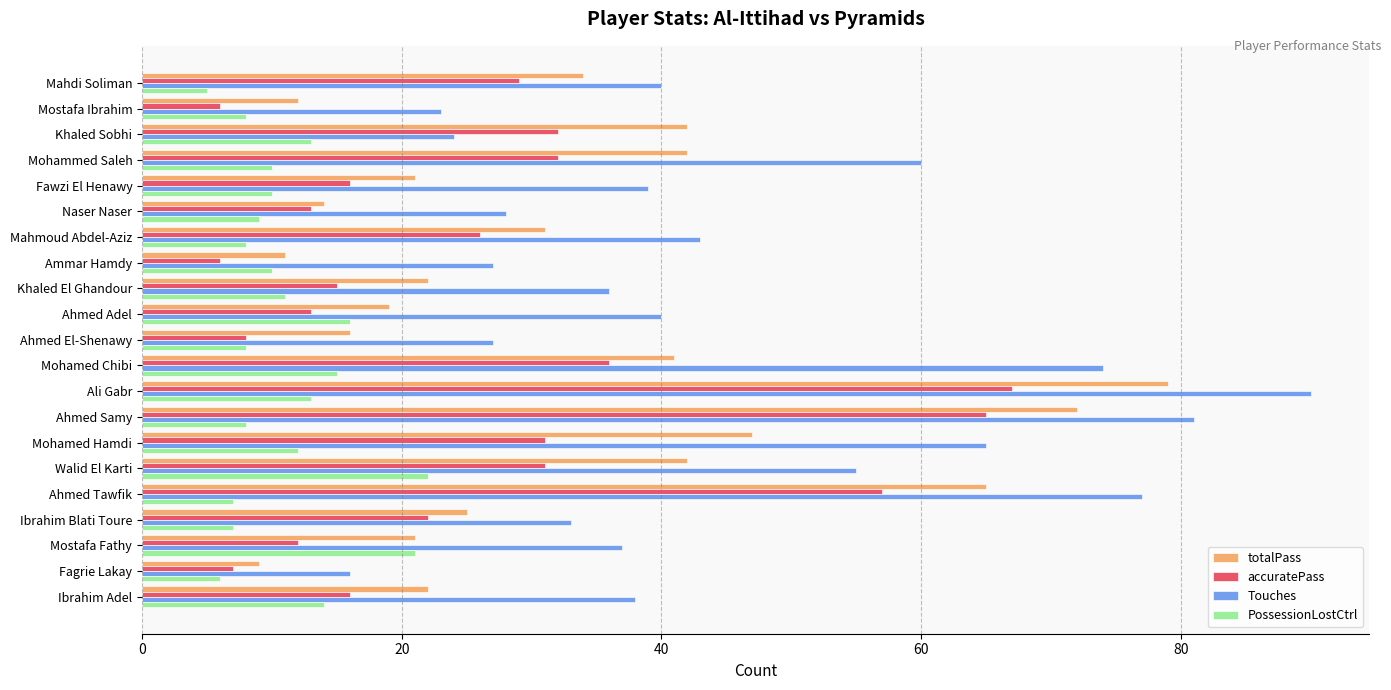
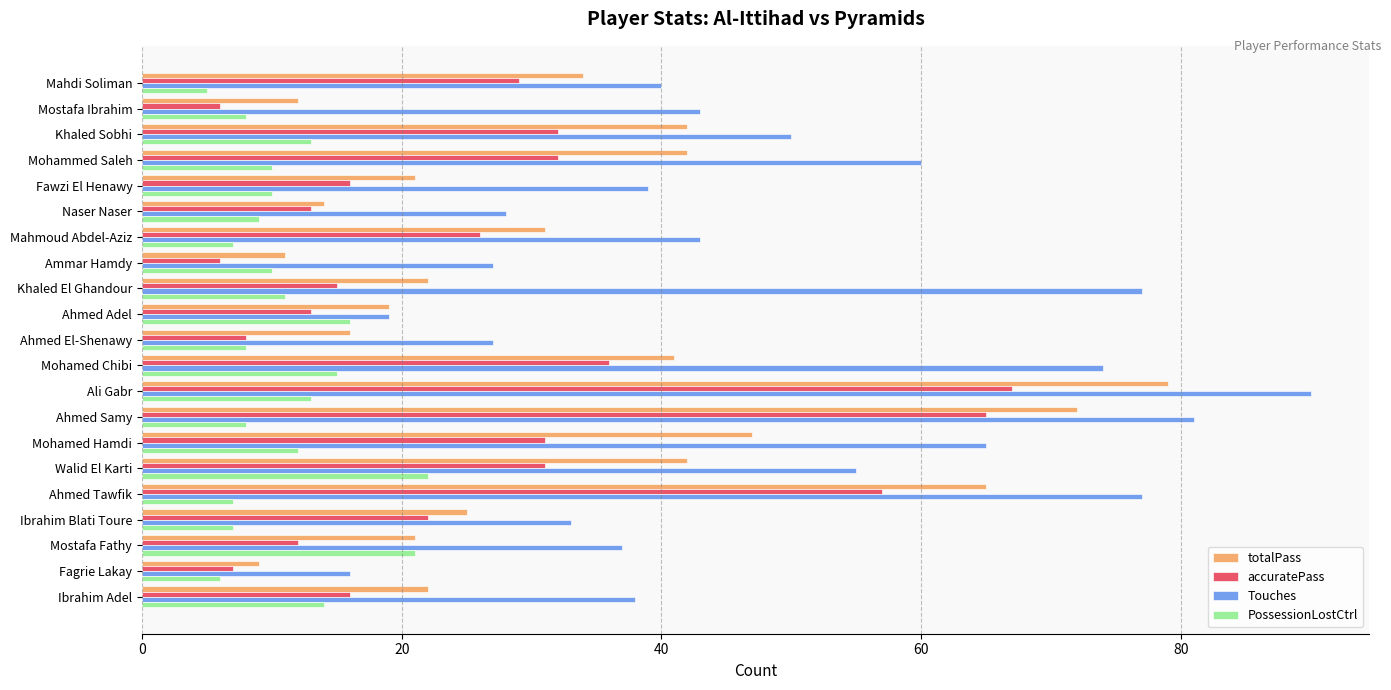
  {
    "totalPass": {
      "Mahdi Soliman": 34,
      "Mostafa Ibrahim": 12,
      "Khaled Sobhi": 42,
      "Mohammed Saleh": 42,
      "Fawzi El Henawy": 21,
      "Naser Naser": 14,
      "Mahmoud Abdel-Aziz": 31,
      "Ammar Hamdy": 11,
      "Khaled El Ghandour": 22,
      "Ahmed Adel": 19,
      "Ahmed El-Shenawy": 16,
      "Mohamed Chibi": 41,
      "Ali Gabr": 79,
      "Ahmed Samy": 72,
      "Mohamed Hamdi": 47,
      "Walid El Karti": 42,
      "Ahmed Tawfik": 65,
      "Ibrahim Blati Toure": 25,
      "Mostafa Fathy": 21,
      "Fagrie Lakay": 9,
      "Ibrahim Adel": 22
    },
    "accuratePass": {
      "Mahdi Soliman": 29,
      "Mostafa Ibrahim": 6,
      "Khaled Sobhi": 32,
      "Mohammed Saleh": 32,
      "Fawzi El Henawy": 16,
      "Naser Naser": 13,
      "Mahmoud Abdel-Aziz": 26,
      "Ammar Hamdy": 6,
      "Khaled El Ghandour": 15,
      "Ahmed Adel": 13,
      "Ahmed El-Shenawy": 8,
      "Mohamed Chibi": 36,
      "Ali Gabr": 67,
      "Ahmed Samy": 65,
      "Mohamed Hamdi": 31,
      "Walid El Karti": 31,
      "Ahmed Tawfik": 57,
      "Ibrahim Blati Toure": 22,
      "Mostafa Fathy": 12,
      "Fagrie Lakay": 7,
      "Ibrahim Adel": 16
    },
    "Touches": {
      "Mahdi Soliman": 40,
-     "Mostafa Ibrahim": 23,
-     "Khaled Sobhi": 24,
+     "Mostafa Ibrahim": 43,
+     "Khaled Sobhi": 50,
      "Mohammed Saleh": 60,
      "Fawzi El Henawy": 39,
      "Naser Naser": 28,
      "Mahmoud Abdel-Aziz": 43,
      "Ammar Hamdy": 27,
-     "Khaled El Ghandour": 36,
-     "Ahmed Adel": 40,
+     "Khaled El Ghandour": 77,
+     "Ahmed Adel": 19,
      "Ahmed El-Shenawy": 27,
      "Mohamed Chibi": 74,
      "Ali Gabr": 90,
      "Ahmed Samy": 81,
      "Mohamed Hamdi": 65,
      "Walid El Karti": 55,
      "Ahmed Tawfik": 77,
      "Ibrahim Blati Toure": 33,
      "Mostafa Fathy": 37,
      "Fagrie Lakay": 16,
      "Ibrahim Adel": 38
    },
    "PossessionLostCtrl": {
      "Mahdi Soliman": 5,
      "Mostafa Ibrahim": 8,
      "Khaled Sobhi": 13,
      "Mohammed Saleh": 10,
      "Fawzi El Henawy": 10,
      "Naser Naser": 9,
-     "Mahmoud Abdel-Aziz": 8,
+     "Mahmoud Abdel-Aziz": 7,
      "Ammar Hamdy": 10,
      "Khaled El Ghandour": 11,
      "Ahmed Adel": 16,
      "Ahmed El-Shenawy": 8,
      "Mohamed Chibi": 15,
      "Ali Gabr": 13,
      "Ahmed Samy": 8,
      "Mohamed Hamdi": 12,
      "Walid El Karti": 22,
      "Ahmed Tawfik": 7,
      "Ibrahim Blati Toure": 7,
      "Mostafa Fathy": 21,
      "Fagrie Lakay": 6,
      "Ibrahim Adel": 14
    }
  }
